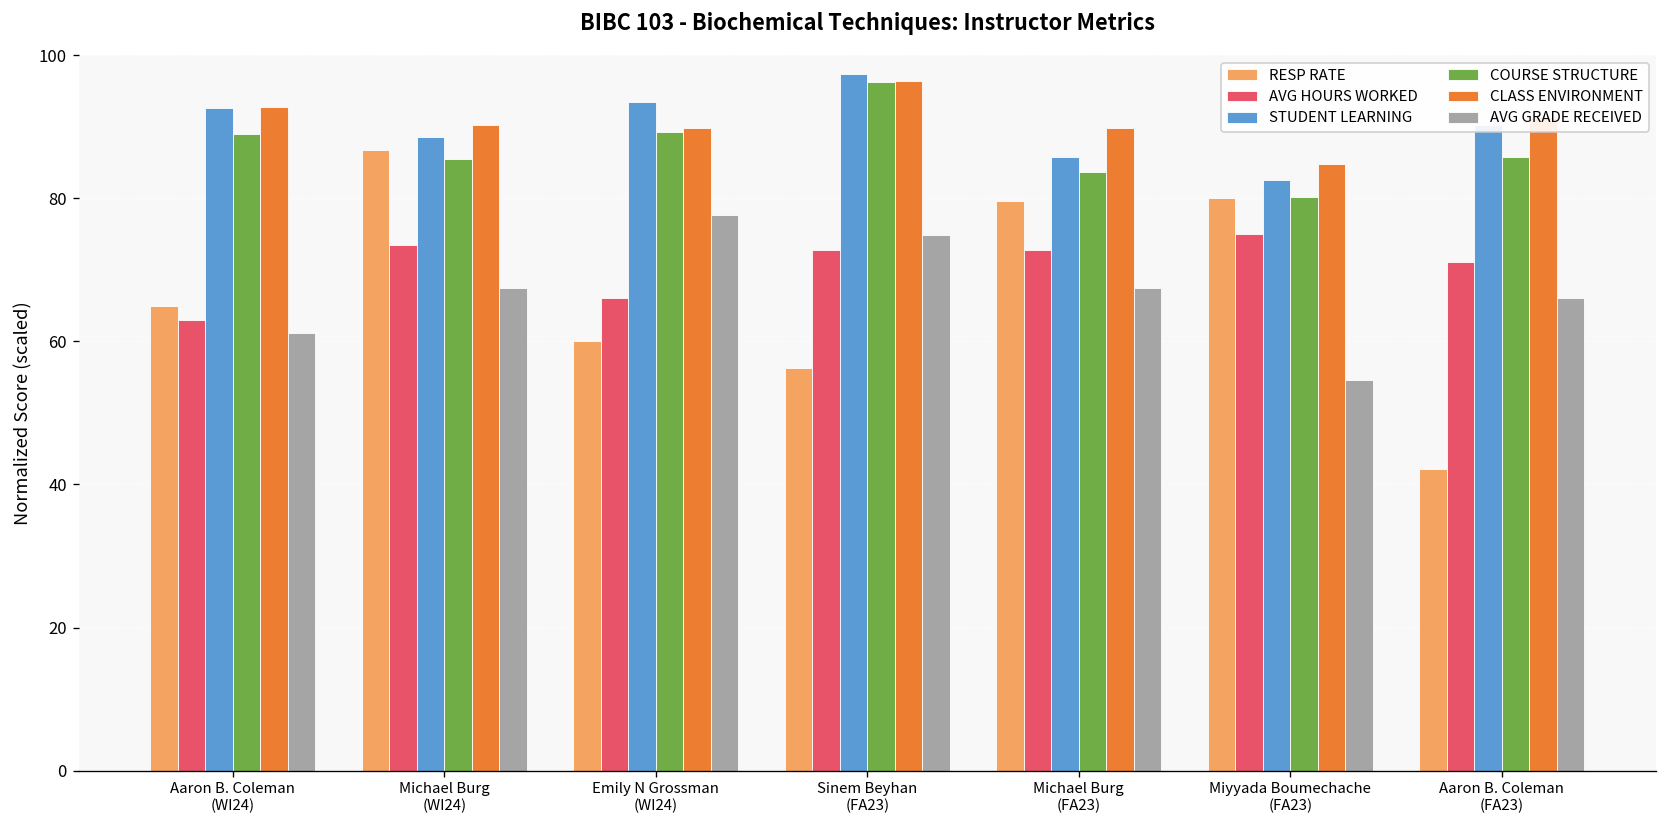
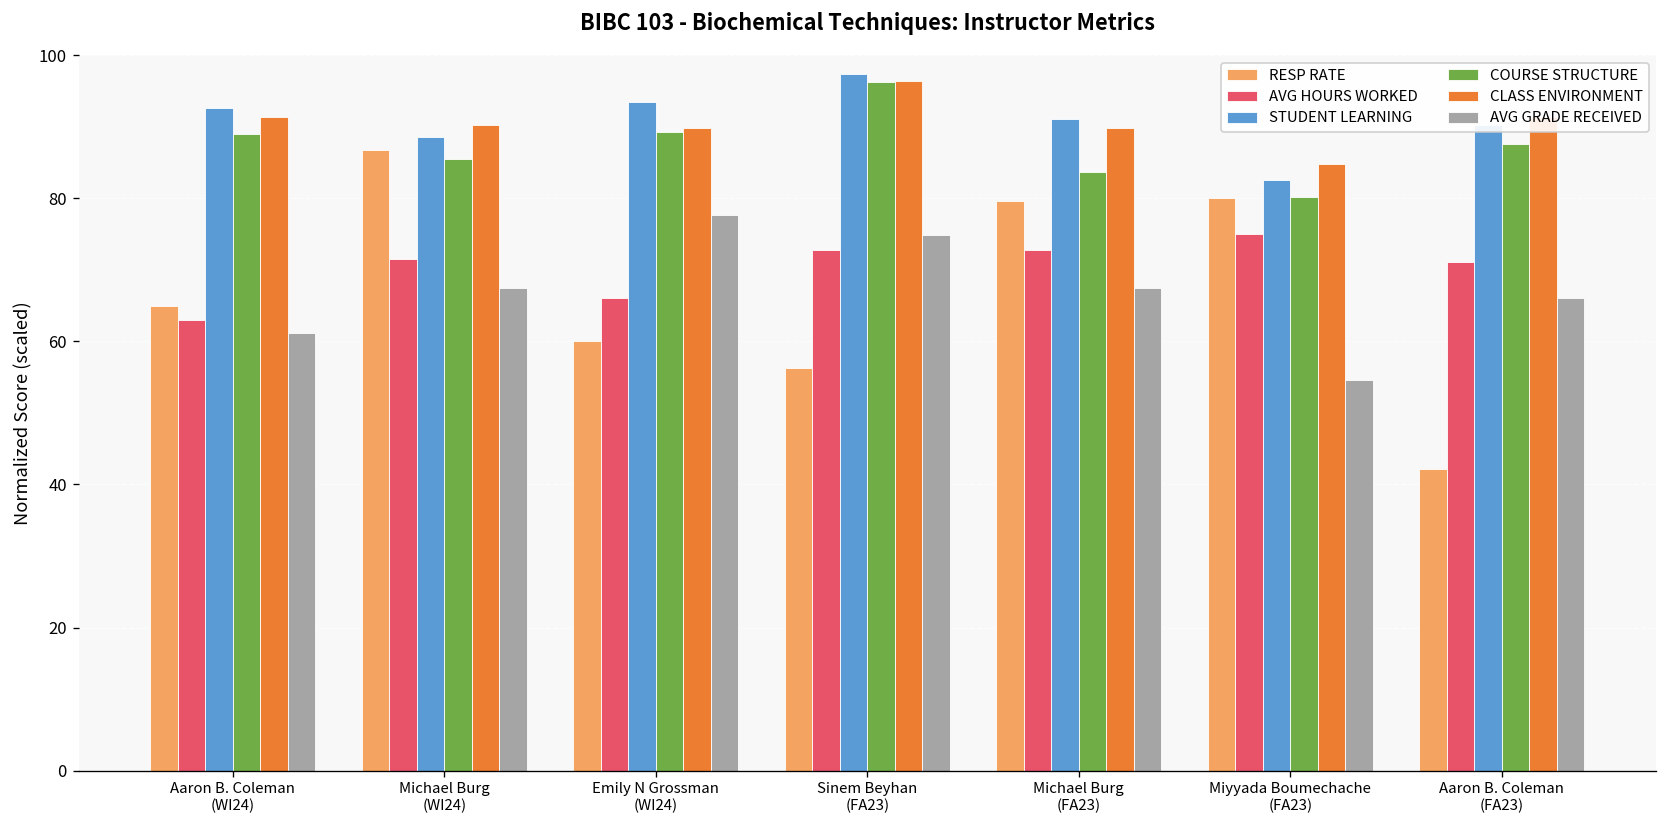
  {
    "RESP RATE": {
      "Aaron B. Coleman (WI24)": 65,
      "Michael Burg (WI24)": 87,
      "Emily N Grossman (WI24)": 60,
      "Sinem Beyhan (FA23)": 56,
      "Michael Burg (FA23)": 80,
      "Miyyada Boumechache (FA23)": 80,
      "Aaron B. Coleman (FA23)": 42
    },
    "AVG HOURS WORKED": {
      "Aaron B. Coleman (WI24)": 63,
-     "Michael Burg (WI24)": 73,
+     "Michael Burg (WI24)": 72,
      "Emily N Grossman (WI24)": 66,
      "Sinem Beyhan (FA23)": 73,
      "Michael Burg (FA23)": 73,
      "Miyyada Boumechache (FA23)": 75,
      "Aaron B. Coleman (FA23)": 71
    },
    "STUDENT LEARNING": {
      "Aaron B. Coleman (WI24)": 93,
      "Michael Burg (WI24)": 89,
      "Emily N Grossman (WI24)": 93,
      "Sinem Beyhan (FA23)": 97,
-     "Michael Burg (FA23)": 86,
+     "Michael Burg (FA23)": 91,
      "Miyyada Boumechache (FA23)": 83
    },
    "COURSE STRUCTURE": {
      "Aaron B. Coleman (WI24)": 89,
      "Michael Burg (WI24)": 85,
      "Emily N Grossman (WI24)": 89,
      "Sinem Beyhan (FA23)": 96,
      "Michael Burg (FA23)": 84,
      "Miyyada Boumechache (FA23)": 80,
-     "Aaron B. Coleman (FA23)": 86
+     "Aaron B. Coleman (FA23)": 88
    },
    "CLASS ENVIRONMENT": {
-     "Aaron B. Coleman (WI24)": 93,
+     "Aaron B. Coleman (WI24)": 91,
      "Michael Burg (WI24)": 90,
      "Emily N Grossman (WI24)": 90,
      "Sinem Beyhan (FA23)": 96,
      "Michael Burg (FA23)": 90,
      "Miyyada Boumechache (FA23)": 85
    },
    "AVG GRADE RECEIVED": {
      "Aaron B. Coleman (WI24)": 61,
      "Michael Burg (WI24)": 67,
      "Emily N Grossman (WI24)": 78,
      "Sinem Beyhan (FA23)": 75,
      "Michael Burg (FA23)": 67,
      "Miyyada Boumechache (FA23)": 55,
      "Aaron B. Coleman (FA23)": 66
    }
  }
